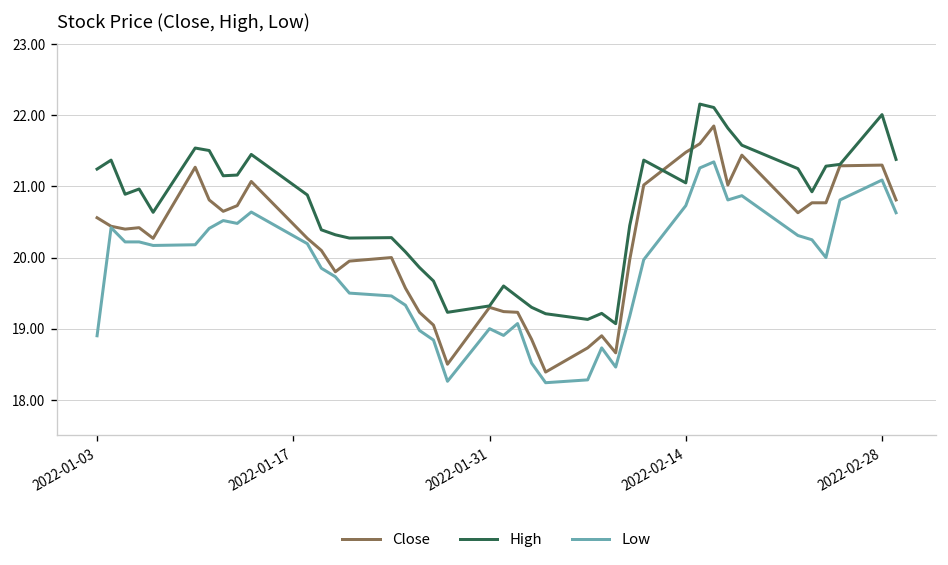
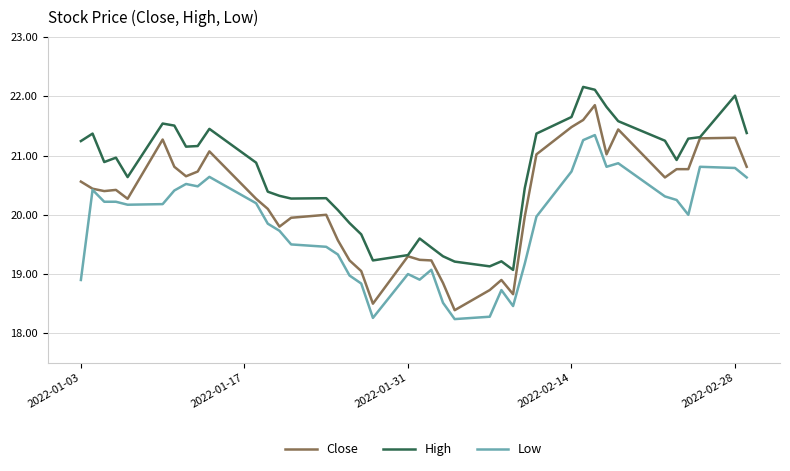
  {
    "Close": {
      "2022-01-03": 20.6,
      "2022-02-14": 21.5,
      "2022-02-28": 21.3
    },
    "High": {
      "2022-01-03": 21.2,
-     "2022-02-14": 21.1,
+     "2022-02-14": 21.7,
      "2022-02-28": 22.0
    },
    "Low": {
      "2022-01-03": 18.9,
      "2022-01-31": 19.0,
      "2022-02-14": 20.7,
-     "2022-02-28": 21.1
+     "2022-02-28": 20.8
    }
  }
